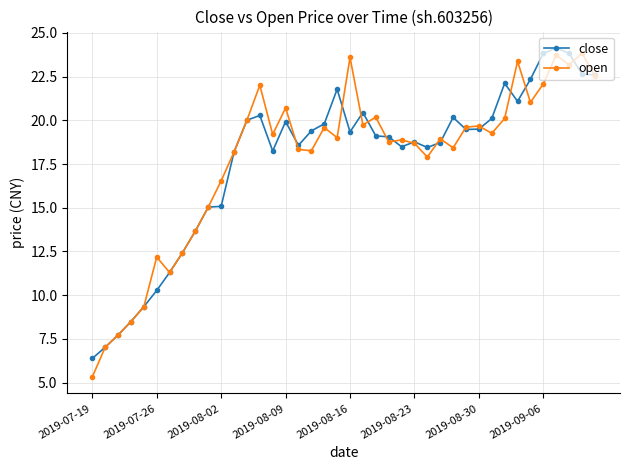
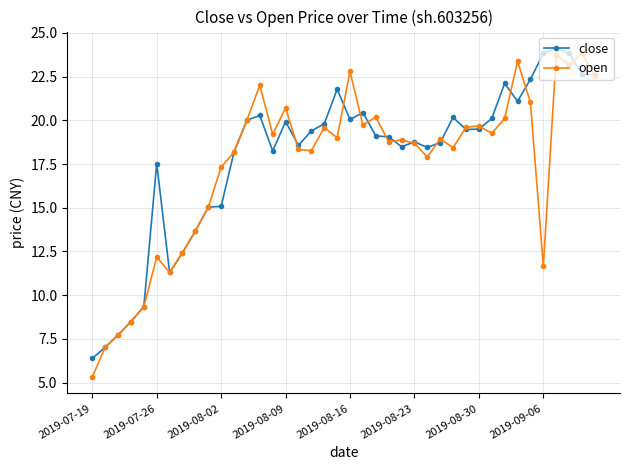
  {
    "close": {
      "2019-07-19": 6.4,
-     "2019-07-26": 10.3,
+     "2019-07-26": 17.5,
      "2019-08-02": 15.1,
      "2019-08-09": 19.9,
-     "2019-08-16": 19.3,
+     "2019-08-16": 20.1,
      "2019-08-30": 19.5
    },
    "open": {
      "2019-07-19": 5.3,
      "2019-07-26": 12.2,
-     "2019-08-02": 16.5,
+     "2019-08-02": 17.3,
      "2019-08-09": 20.7,
-     "2019-08-16": 23.6,
+     "2019-08-16": 22.8,
      "2019-08-30": 19.7,
-     "2019-09-06": 22.1
+     "2019-09-06": 11.7
    }
  }
